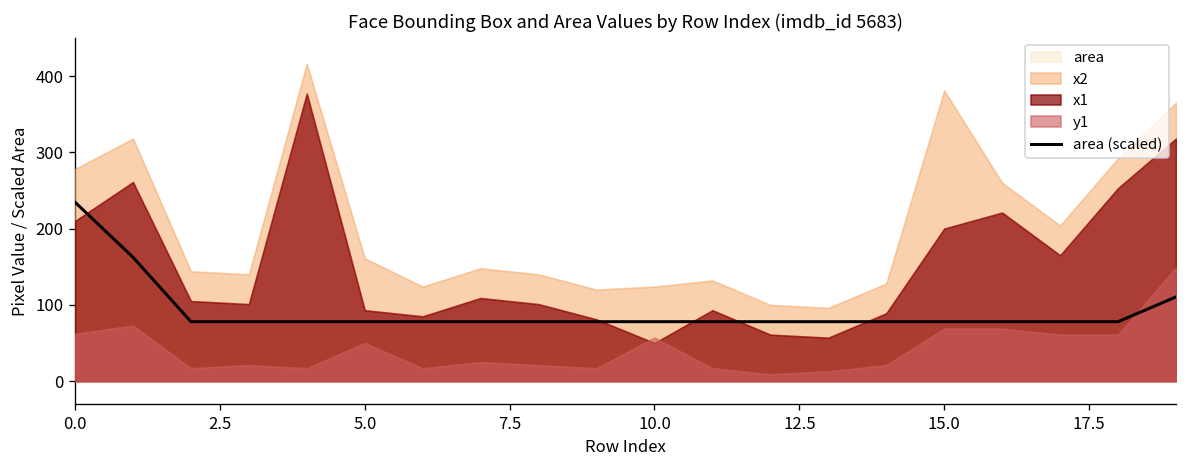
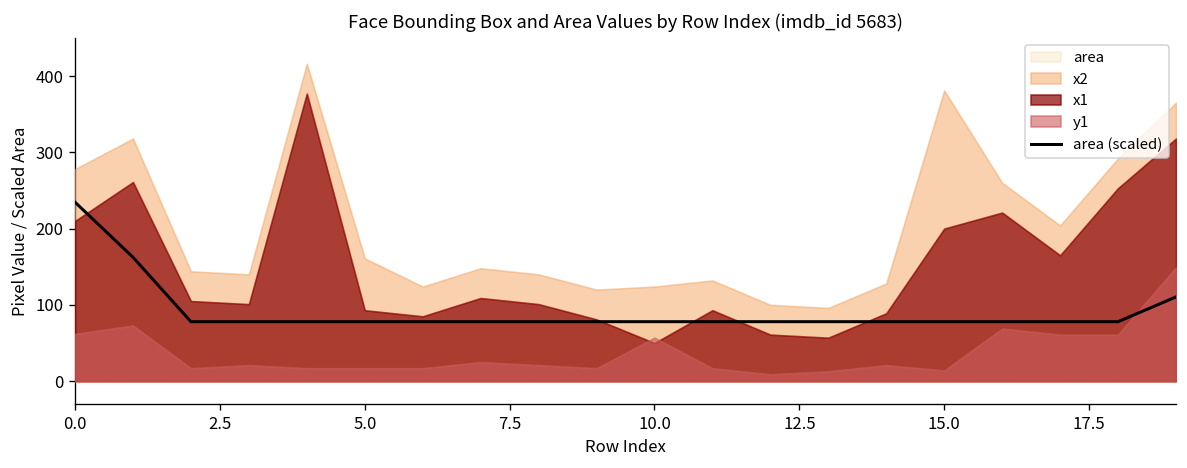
  {
    "area": {
      "0.0": 230,
      "5.0": 80,
      "10.0": 80,
      "15.0": 80
    },
    "x2": {
      "0.0": 280,
      "5.0": 160,
      "10.0": 120,
      "15.0": 380
    },
    "x1": {
      "0.0": 210,
      "5.0": 90,
      "10.0": 50,
      "15.0": 200
    },
    "y1": {
      "0.0": 60,
-     "5.0": 50,
+     "5.0": 20,
      "10.0": 60,
-     "15.0": 70
+     "15.0": 10
    }
  }
